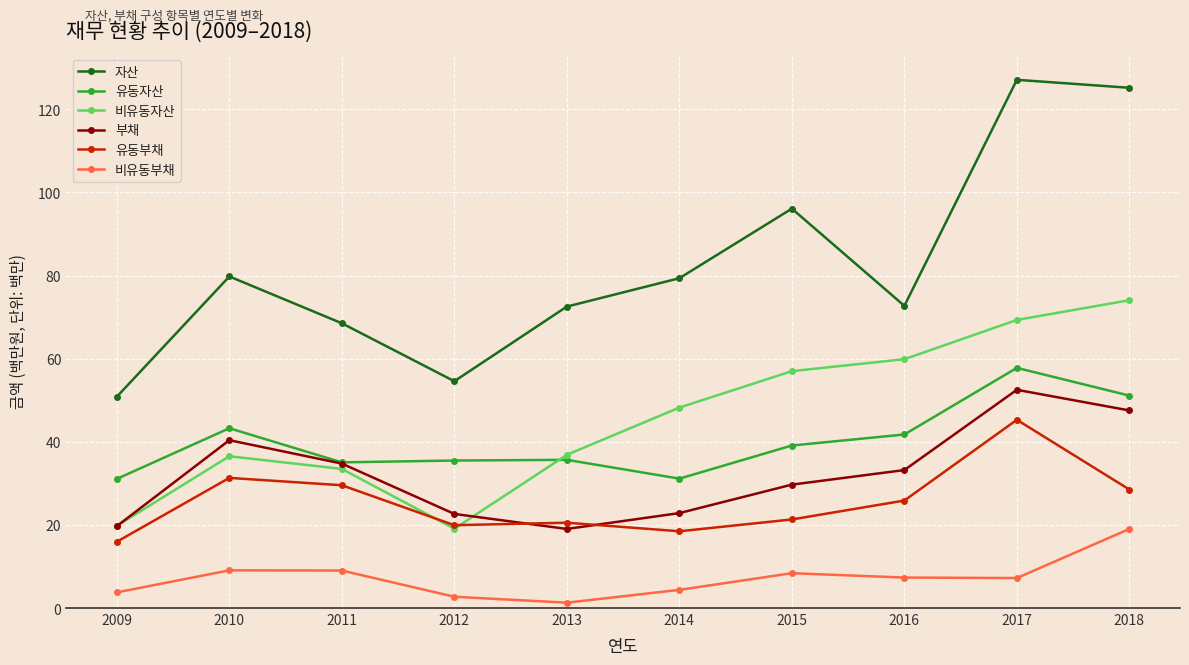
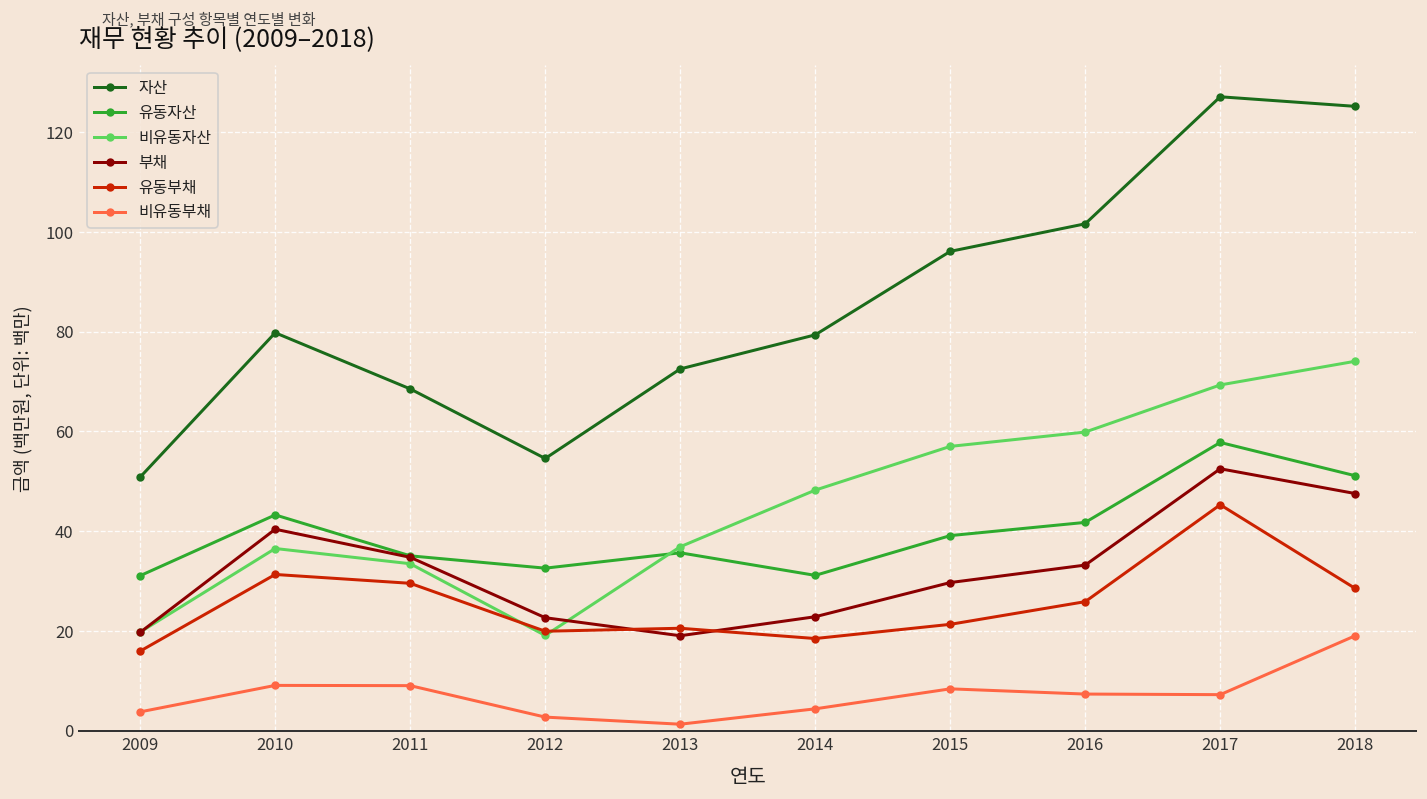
  {
    "자산": {
      "2009": 51,
      "2010": 80,
      "2011": 69,
      "2012": 55,
      "2013": 73,
      "2014": 79,
      "2015": 96,
-     "2016": 73,
+     "2016": 102,
      "2017": 127,
      "2018": 125
    },
    "유동자산": {
      "2009": 31,
      "2010": 43,
-     "2012": 35,
+     "2012": 33,
      "2013": 36,
      "2014": 31,
      "2015": 39,
      "2016": 42,
      "2017": 58,
      "2018": 51
    },
    "비유동자산": {
      "2010": 37,
      "2011": 33,
      "2012": 19,
      "2013": 37,
      "2014": 48,
      "2015": 57,
      "2016": 60,
      "2017": 69,
      "2018": 74
    },
    "부채": {
      "2010": 40,
      "2012": 23,
      "2013": 19,
      "2014": 23,
      "2015": 30,
      "2016": 33,
      "2017": 53,
      "2018": 48
    },
    "유동부채": {
      "2009": 16,
      "2010": 31,
      "2011": 30,
      "2012": 20,
      "2013": 21,
      "2014": 18,
      "2015": 21,
      "2016": 26,
      "2017": 45,
      "2018": 29
    },
    "비유동부채": {
      "2009": 4,
      "2010": 9,
      "2011": 9,
      "2012": 3,
      "2013": 1,
      "2014": 4,
      "2015": 8,
      "2016": 7,
      "2017": 7,
      "2018": 19
    }
  }
